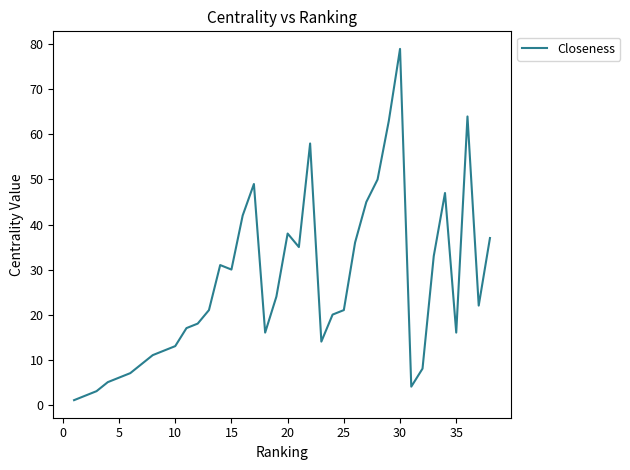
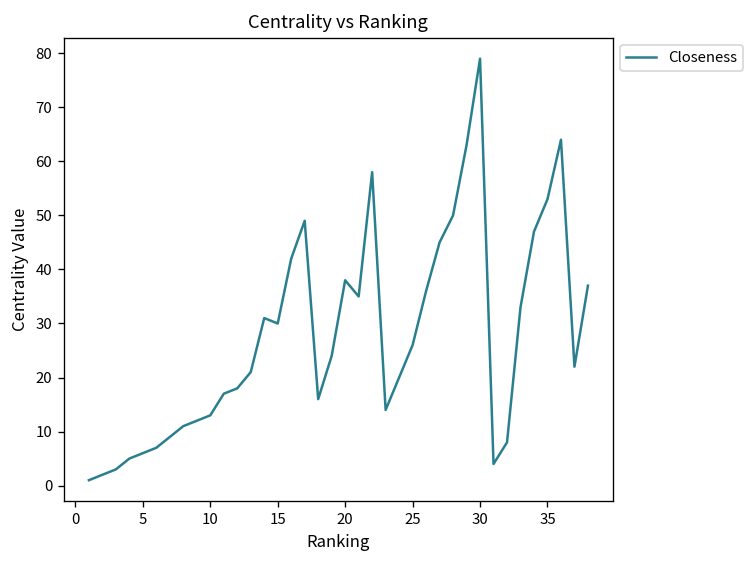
  {
    "5": 6,
    "10": 13,
    "15": 30,
    "20": 38,
-   "25": 21,
+   "25": 26,
    "30": 79,
-   "35": 16
+   "35": 53
  }
